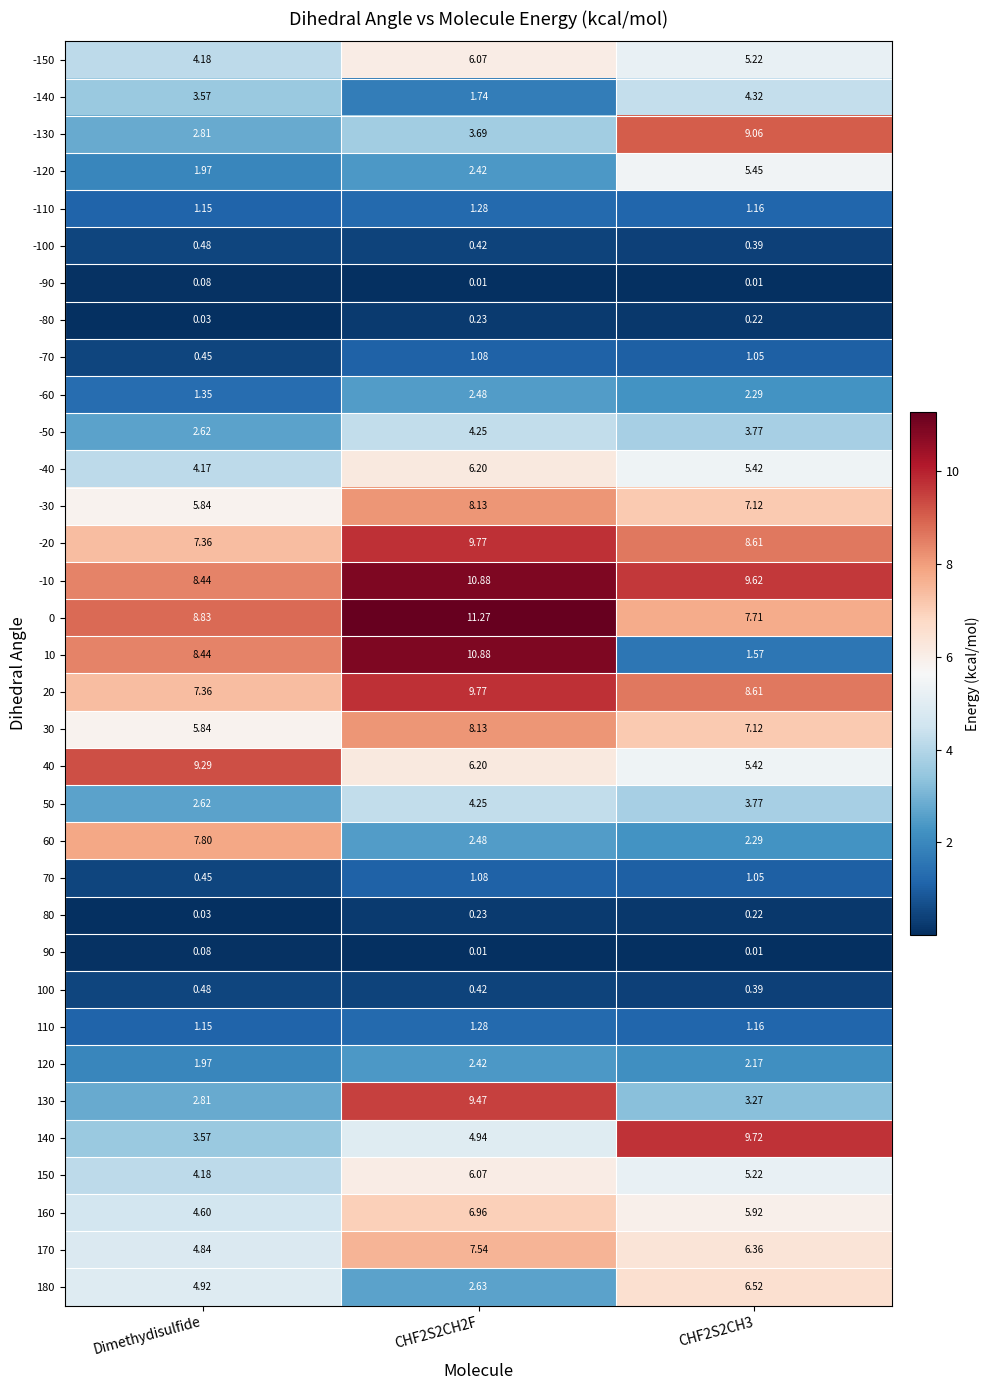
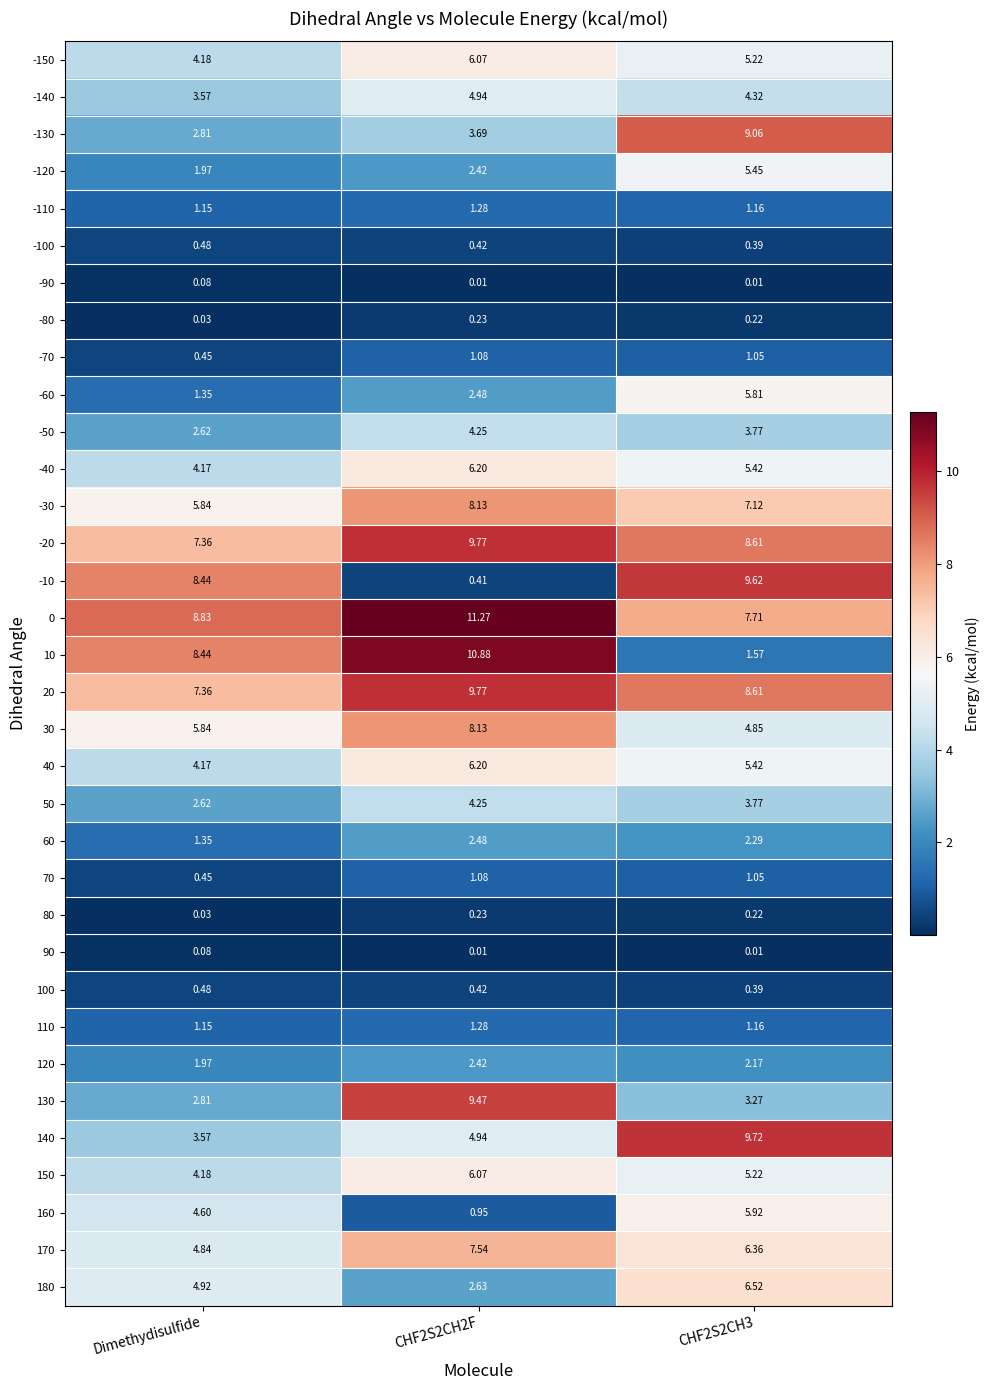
  {
    "-150": {
      "Dimethydisulfide": 4.18,
      "CHF2S2CH2F": 6.07,
      "CHF2S2CH3": 5.22
    },
    "-140": {
      "Dimethydisulfide": 3.57,
-     "CHF2S2CH2F": 1.74,
+     "CHF2S2CH2F": 4.94,
      "CHF2S2CH3": 4.32
    },
    "-130": {
      "Dimethydisulfide": 2.81,
      "CHF2S2CH2F": 3.69,
      "CHF2S2CH3": 9.06
    },
    "-120": {
      "Dimethydisulfide": 1.97,
      "CHF2S2CH2F": 2.42,
      "CHF2S2CH3": 5.45
    },
    "-110": {
      "Dimethydisulfide": 1.15,
      "CHF2S2CH2F": 1.28,
      "CHF2S2CH3": 1.16
    },
    "-100": {
      "Dimethydisulfide": 0.48,
      "CHF2S2CH2F": 0.42,
      "CHF2S2CH3": 0.39
    },
    "-90": {
      "Dimethydisulfide": 0.08,
      "CHF2S2CH2F": 0.01,
      "CHF2S2CH3": 0.01
    },
    "-80": {
      "Dimethydisulfide": 0.03,
      "CHF2S2CH2F": 0.23,
      "CHF2S2CH3": 0.22
    },
    "-70": {
      "Dimethydisulfide": 0.45,
      "CHF2S2CH2F": 1.08,
      "CHF2S2CH3": 1.05
    },
    "-60": {
      "Dimethydisulfide": 1.35,
      "CHF2S2CH2F": 2.48,
-     "CHF2S2CH3": 2.29
+     "CHF2S2CH3": 5.81
    },
    "-50": {
      "Dimethydisulfide": 2.62,
      "CHF2S2CH2F": 4.25,
      "CHF2S2CH3": 3.77
    },
    "-40": {
      "Dimethydisulfide": 4.17,
      "CHF2S2CH2F": 6.20,
      "CHF2S2CH3": 5.42
    },
    "-30": {
      "Dimethydisulfide": 5.84,
      "CHF2S2CH2F": 8.13,
      "CHF2S2CH3": 7.12
    },
    "-20": {
      "Dimethydisulfide": 7.36,
      "CHF2S2CH2F": 9.77,
      "CHF2S2CH3": 8.61
    },
    "-10": {
      "Dimethydisulfide": 8.44,
-     "CHF2S2CH2F": 10.88,
+     "CHF2S2CH2F": 0.41,
      "CHF2S2CH3": 9.62
    },
    "0": {
      "Dimethydisulfide": 8.83,
      "CHF2S2CH2F": 11.27,
      "CHF2S2CH3": 7.71
    },
    "10": {
      "Dimethydisulfide": 8.44,
      "CHF2S2CH2F": 10.88,
      "CHF2S2CH3": 1.57
    },
    "20": {
      "Dimethydisulfide": 7.36,
      "CHF2S2CH2F": 9.77,
      "CHF2S2CH3": 8.61
    },
    "30": {
      "Dimethydisulfide": 5.84,
      "CHF2S2CH2F": 8.13,
-     "CHF2S2CH3": 7.12
+     "CHF2S2CH3": 4.85
    },
    "40": {
-     "Dimethydisulfide": 9.29,
+     "Dimethydisulfide": 4.17,
      "CHF2S2CH2F": 6.20,
      "CHF2S2CH3": 5.42
    },
    "50": {
      "Dimethydisulfide": 2.62,
      "CHF2S2CH2F": 4.25,
      "CHF2S2CH3": 3.77
    },
    "60": {
-     "Dimethydisulfide": 7.80,
+     "Dimethydisulfide": 1.35,
      "CHF2S2CH2F": 2.48,
      "CHF2S2CH3": 2.29
    },
    "70": {
      "Dimethydisulfide": 0.45,
      "CHF2S2CH2F": 1.08,
      "CHF2S2CH3": 1.05
    },
    "80": {
      "Dimethydisulfide": 0.03,
      "CHF2S2CH2F": 0.23,
      "CHF2S2CH3": 0.22
    },
    "90": {
      "Dimethydisulfide": 0.08,
      "CHF2S2CH2F": 0.01,
      "CHF2S2CH3": 0.01
    },
    "100": {
      "Dimethydisulfide": 0.48,
      "CHF2S2CH2F": 0.42,
      "CHF2S2CH3": 0.39
    },
    "110": {
      "Dimethydisulfide": 1.15,
      "CHF2S2CH2F": 1.28,
      "CHF2S2CH3": 1.16
    },
    "120": {
      "Dimethydisulfide": 1.97,
      "CHF2S2CH2F": 2.42,
      "CHF2S2CH3": 2.17
    },
    "130": {
      "Dimethydisulfide": 2.81,
      "CHF2S2CH2F": 9.47,
      "CHF2S2CH3": 3.27
    },
    "140": {
      "Dimethydisulfide": 3.57,
      "CHF2S2CH2F": 4.94,
      "CHF2S2CH3": 9.72
    },
    "150": {
      "Dimethydisulfide": 4.18,
      "CHF2S2CH2F": 6.07,
      "CHF2S2CH3": 5.22
    },
    "160": {
      "Dimethydisulfide": 4.60,
-     "CHF2S2CH2F": 6.96,
+     "CHF2S2CH2F": 0.95,
      "CHF2S2CH3": 5.92
    },
    "170": {
      "Dimethydisulfide": 4.84,
      "CHF2S2CH2F": 7.54,
      "CHF2S2CH3": 6.36
    },
    "180": {
      "Dimethydisulfide": 4.92,
      "CHF2S2CH2F": 2.63,
      "CHF2S2CH3": 6.52
    }
  }
